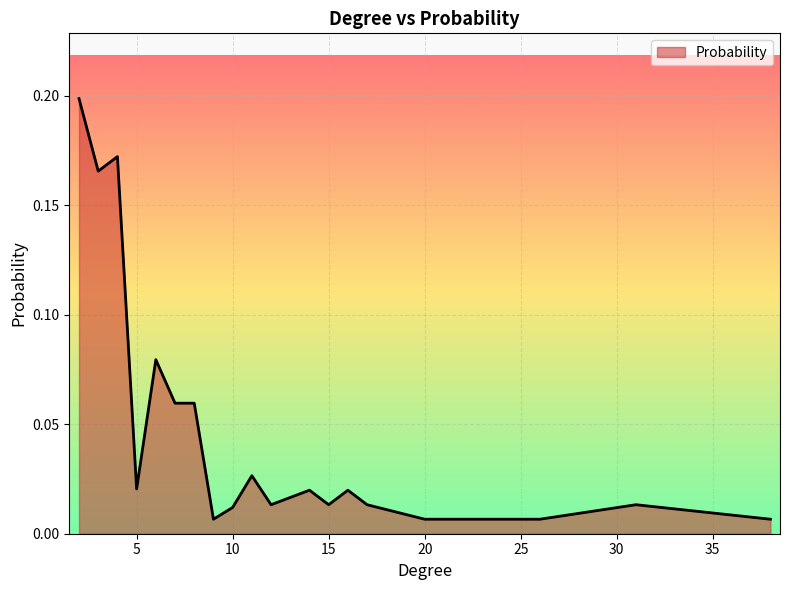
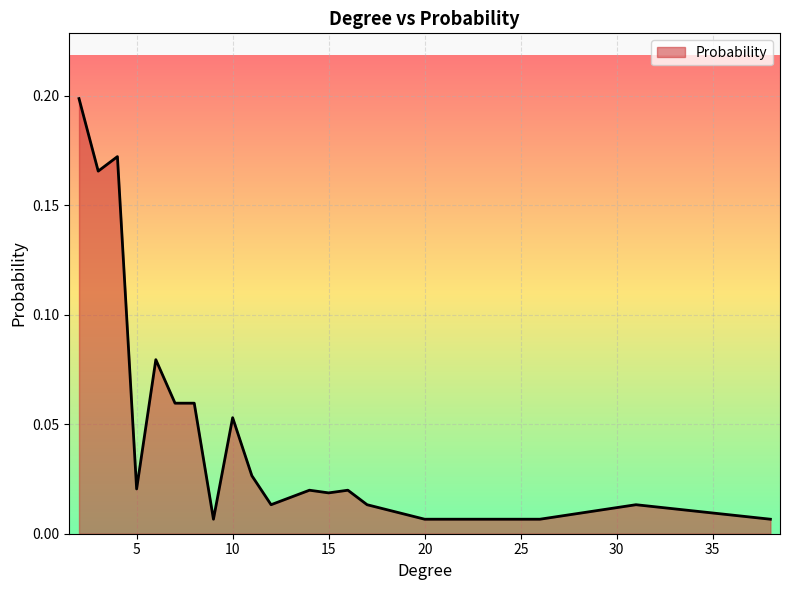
  {
    "5": 0.020,
-   "10": 0.012,
-   "15": 0.013,
+   "10": 0.053,
+   "15": 0.019,
    "20": 0.007,
    "25": 0.007
  }
